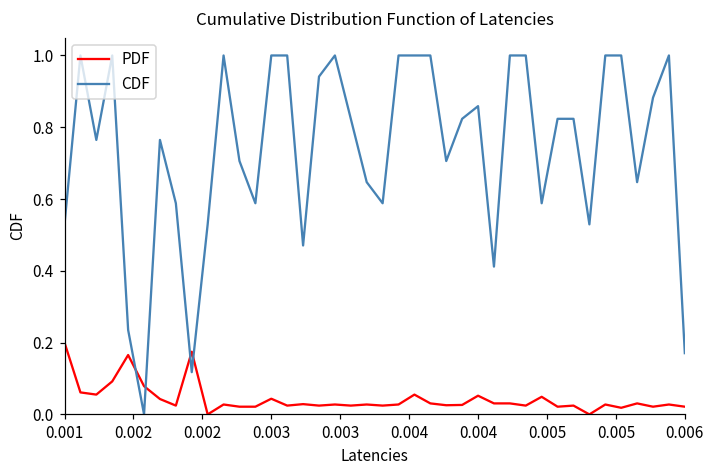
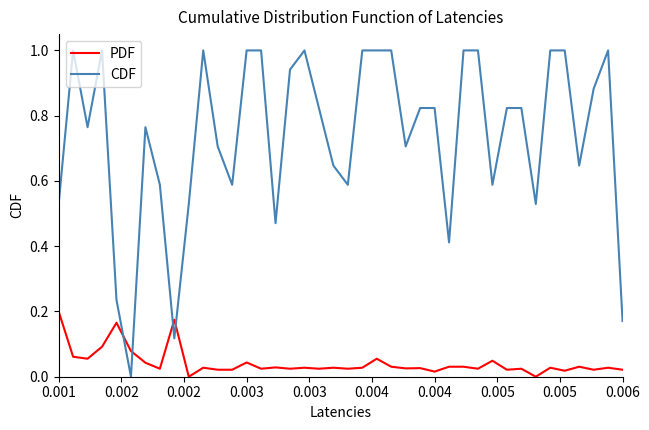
  {
    "PDF": {
      "0.001": 0.20,
      "0.003": 0.04,
-     "0.004": 0.05,
+     "0.004": 0.02,
      "0.006": 0.02
    },
    "CDF": {
      "0.001": 0.53,
      "0.003": 1.00,
-     "0.004": 0.86,
+     "0.004": 0.82,
      "0.006": 0.17
    }
  }
